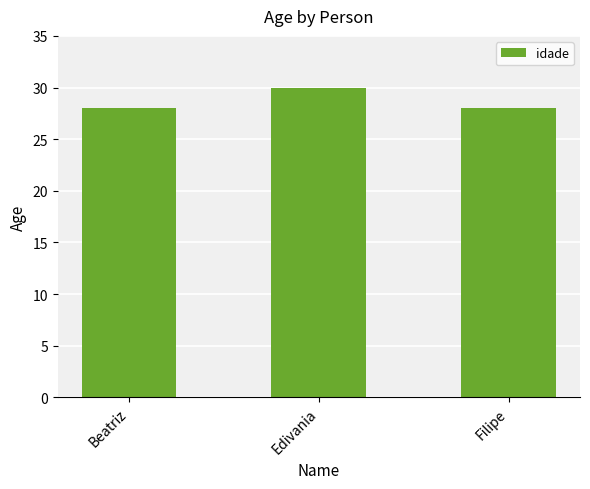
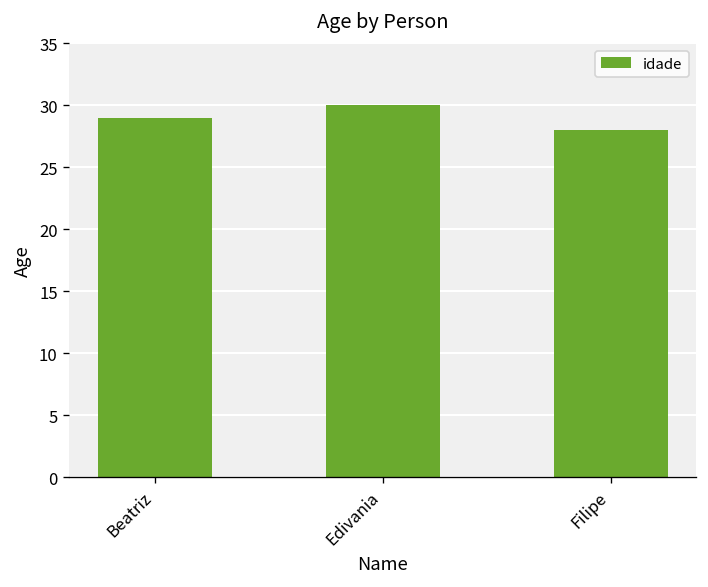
  {
-   "Beatriz": 28,
+   "Beatriz": 29,
    "Edivania": 30,
    "Filipe": 28
  }
